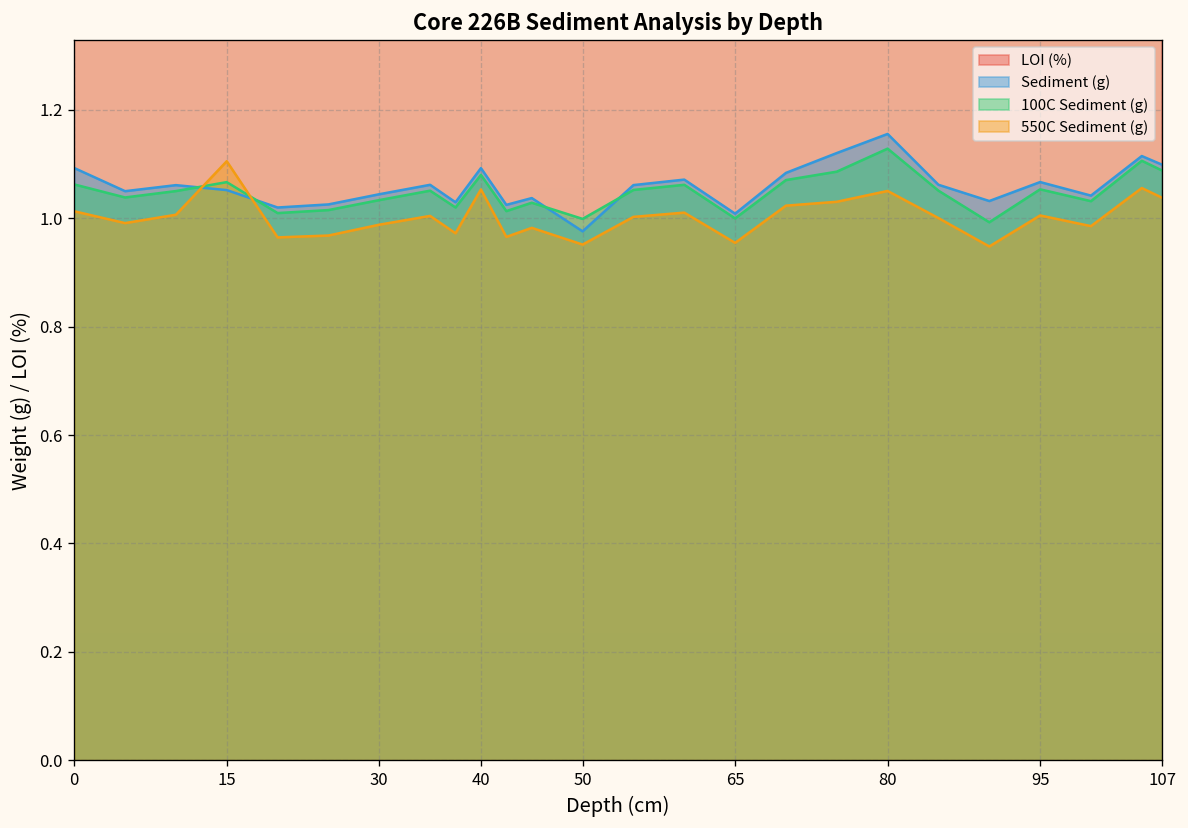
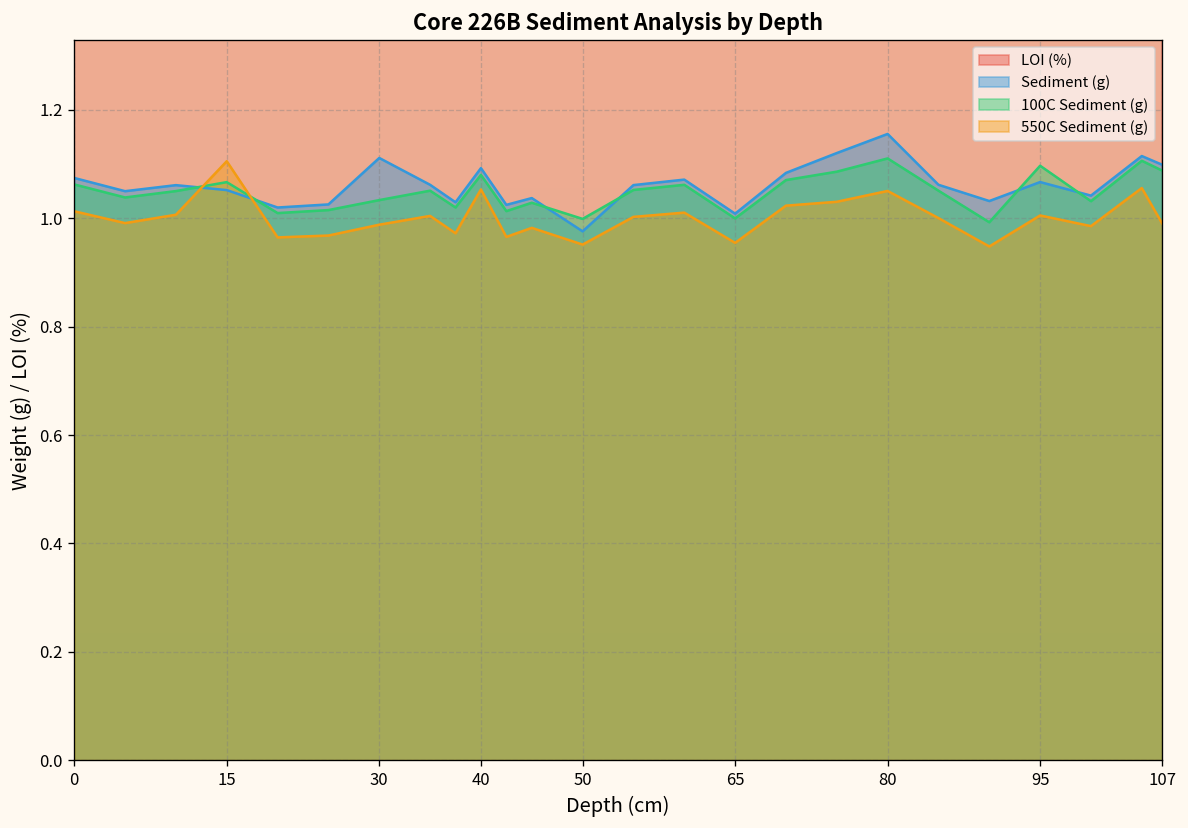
  {
    "Sediment (g)": {
-     "0": 1.09,
+     "0": 1.07,
      "15": 1.05,
-     "30": 1.04,
+     "30": 1.11,
      "40": 1.09,
      "50": 0.98,
      "65": 1.01,
      "80": 1.16,
      "95": 1.07,
      "107": 1.10
    },
    "100C Sediment (g)": {
      "0": 1.06,
      "15": 1.07,
      "30": 1.03,
      "40": 1.08,
      "50": 1.00,
      "65": 1.00,
-     "80": 1.13,
-     "95": 1.05,
+     "80": 1.11,
+     "95": 1.10,
      "107": 1.09
    },
    "550C Sediment (g)": {
      "0": 1.01,
      "15": 1.11,
      "30": 0.99,
      "40": 1.05,
      "50": 0.95,
      "65": 0.95,
      "80": 1.05,
      "95": 1.01,
-     "107": 1.04
+     "107": 0.99
    }
  }
